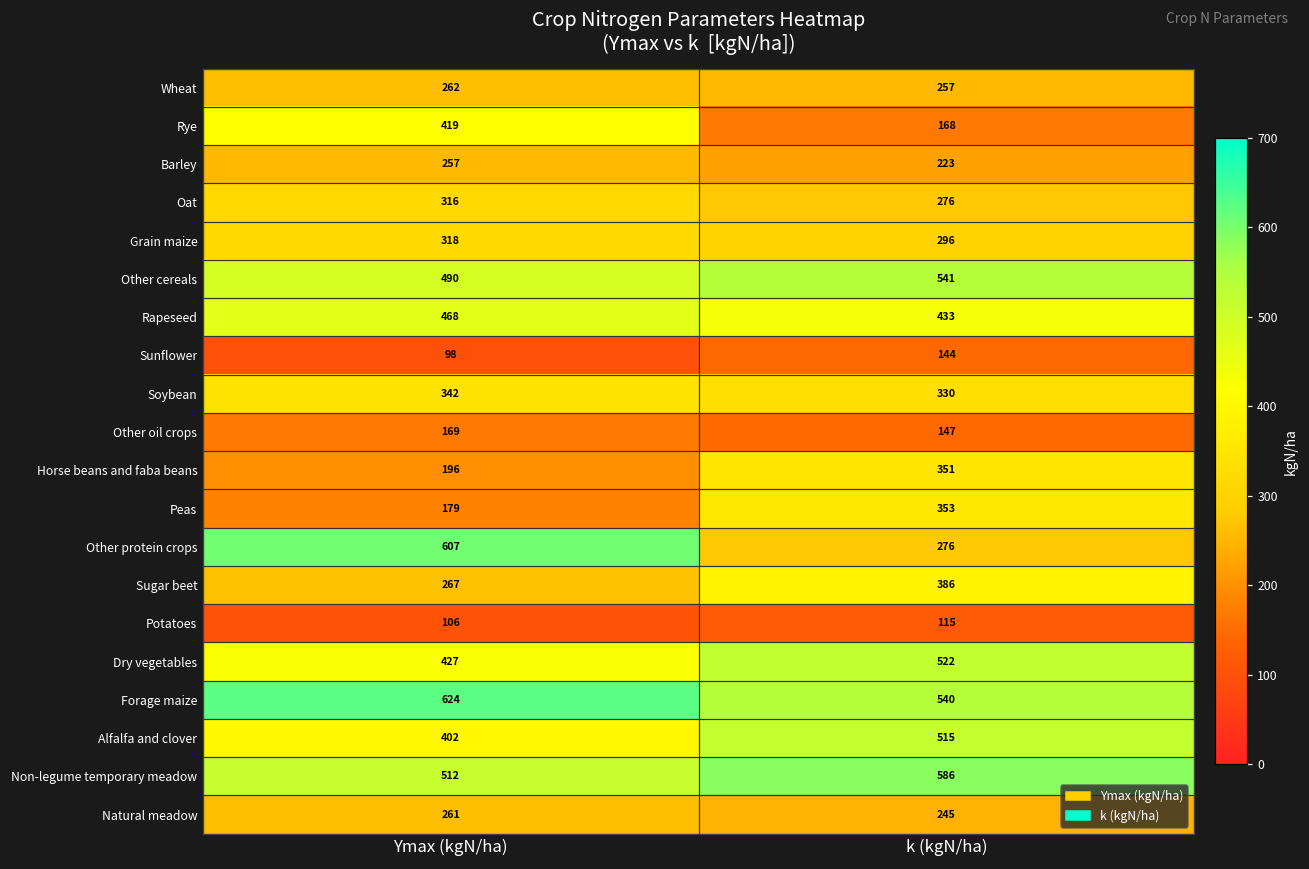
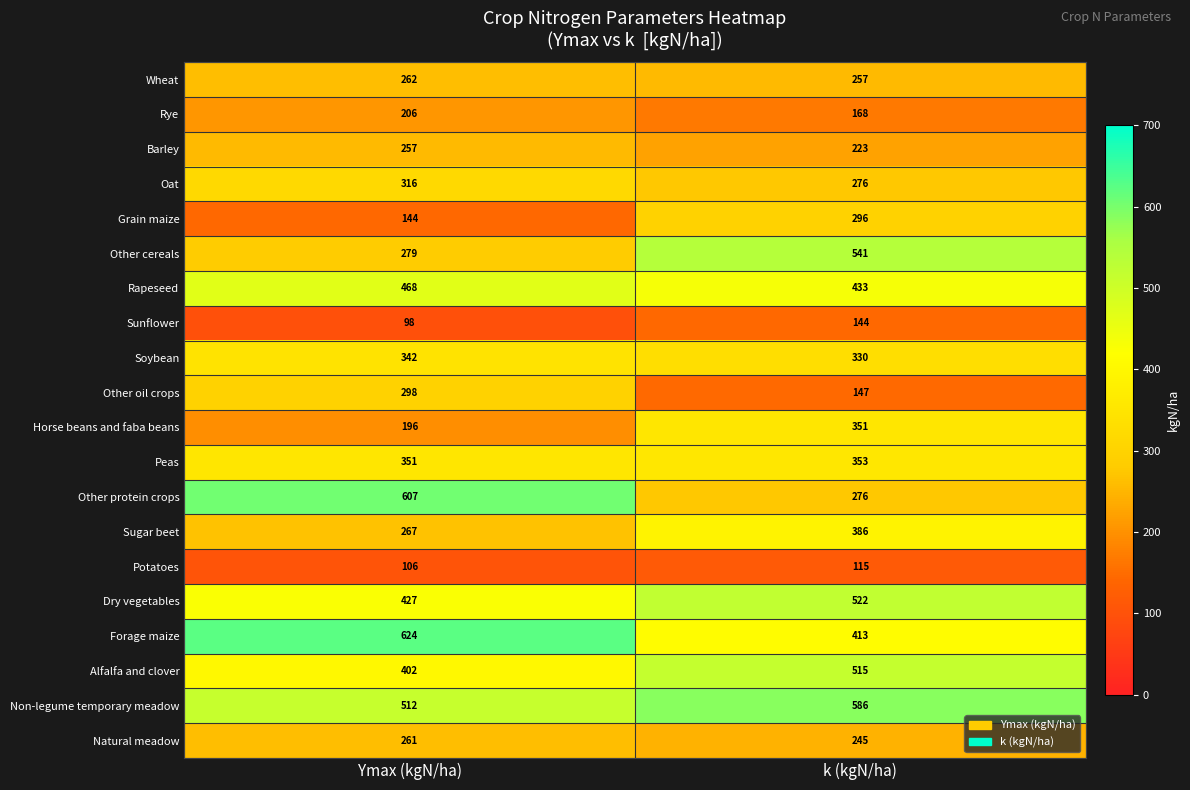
  {
    "Wheat": {
      "Ymax (kgN/ha)": 262,
      "k (kgN/ha)": 257
    },
    "Rye": {
-     "Ymax (kgN/ha)": 419,
+     "Ymax (kgN/ha)": 206,
      "k (kgN/ha)": 168
    },
    "Barley": {
      "Ymax (kgN/ha)": 257,
      "k (kgN/ha)": 223
    },
    "Oat": {
      "Ymax (kgN/ha)": 316,
      "k (kgN/ha)": 276
    },
    "Grain maize": {
-     "Ymax (kgN/ha)": 318,
+     "Ymax (kgN/ha)": 144,
      "k (kgN/ha)": 296
    },
    "Other cereals": {
-     "Ymax (kgN/ha)": 490,
+     "Ymax (kgN/ha)": 279,
      "k (kgN/ha)": 541
    },
    "Rapeseed": {
      "Ymax (kgN/ha)": 468,
      "k (kgN/ha)": 433
    },
    "Sunflower": {
      "Ymax (kgN/ha)": 98,
      "k (kgN/ha)": 144
    },
    "Soybean": {
      "Ymax (kgN/ha)": 342,
      "k (kgN/ha)": 330
    },
    "Other oil crops": {
-     "Ymax (kgN/ha)": 169,
+     "Ymax (kgN/ha)": 298,
      "k (kgN/ha)": 147
    },
    "Horse beans and faba beans": {
      "Ymax (kgN/ha)": 196,
      "k (kgN/ha)": 351
    },
    "Peas": {
-     "Ymax (kgN/ha)": 179,
+     "Ymax (kgN/ha)": 351,
      "k (kgN/ha)": 353
    },
    "Other protein crops": {
      "Ymax (kgN/ha)": 607,
      "k (kgN/ha)": 276
    },
    "Sugar beet": {
      "Ymax (kgN/ha)": 267,
      "k (kgN/ha)": 386
    },
    "Potatoes": {
      "Ymax (kgN/ha)": 106,
      "k (kgN/ha)": 115
    },
    "Dry vegetables": {
      "Ymax (kgN/ha)": 427,
      "k (kgN/ha)": 522
    },
    "Forage maize": {
      "Ymax (kgN/ha)": 624,
-     "k (kgN/ha)": 540
+     "k (kgN/ha)": 413
    },
    "Alfalfa and clover": {
      "Ymax (kgN/ha)": 402,
      "k (kgN/ha)": 515
    },
    "Non-legume temporary meadow": {
      "Ymax (kgN/ha)": 512,
      "k (kgN/ha)": 586
    },
    "Natural meadow": {
      "Ymax (kgN/ha)": 261,
      "k (kgN/ha)": 245
    }
  }
